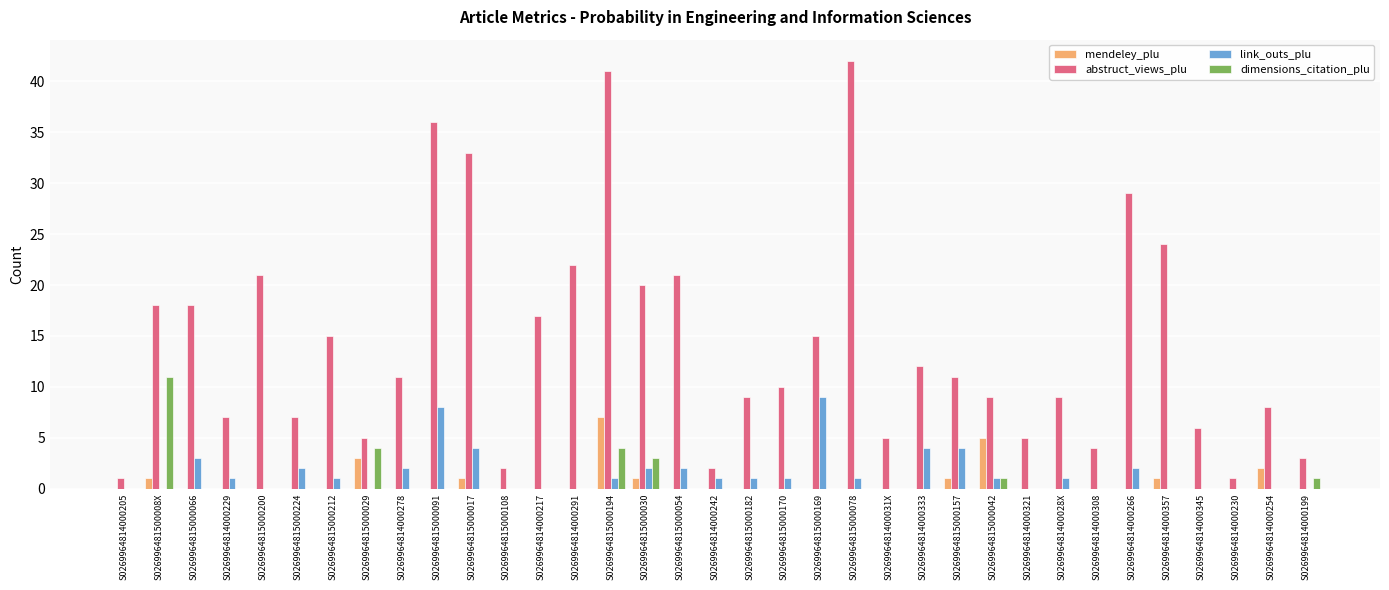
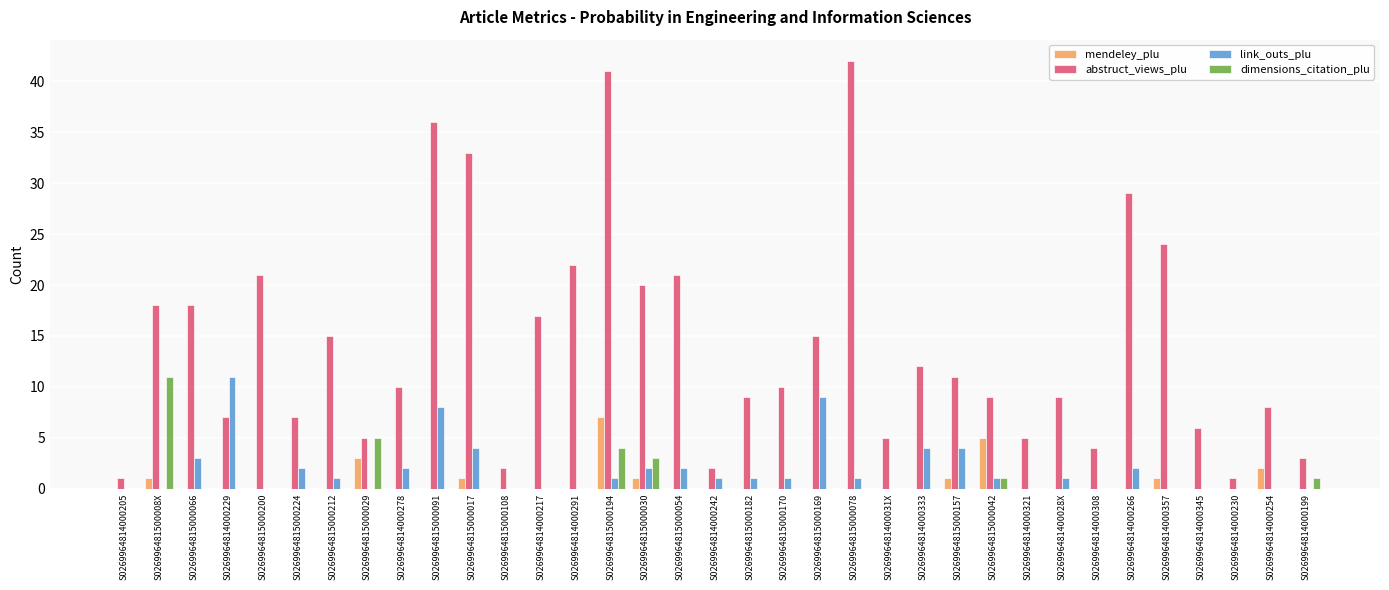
  {
    "mendeley_plu": {
      "S0269964814000205": 0,
      "S026996481500008X": 1,
      "S0269964815000066": 0,
      "S0269964814000229": 0,
      "S0269964815000200": 0,
      "S0269964815000224": 0,
      "S0269964815000212": 0,
      "S0269964815000029": 3,
      "S0269964814000278": 0,
      "S0269964815000091": 0,
      "S0269964815000017": 1,
      "S0269964815000108": 0,
      "S0269964814000217": 0,
      "S0269964814000291": 0,
      "S0269964815000194": 7,
      "S0269964815000030": 1,
      "S0269964815000054": 0,
      "S0269964814000242": 0,
      "S0269964815000182": 0,
      "S0269964815000170": 0,
      "S0269964815000169": 0,
      "S0269964815000078": 0,
      "S026996481400031X": 0,
      "S0269964814000333": 0,
      "S0269964815000157": 1,
      "S0269964815000042": 5,
      "S0269964814000321": 0,
      "S026996481400028X": 0,
      "S0269964814000308": 0,
      "S0269964814000266": 0,
      "S0269964814000357": 1,
      "S0269964814000345": 0,
      "S0269964814000230": 0,
      "S0269964814000254": 2,
      "S0269964814000199": 0
    },
    "abstruct_views_plu": {
      "S0269964814000205": 1,
      "S026996481500008X": 18,
      "S0269964815000066": 18,
      "S0269964814000229": 7,
      "S0269964815000200": 21,
      "S0269964815000224": 7,
      "S0269964815000212": 15,
      "S0269964815000029": 5,
-     "S0269964814000278": 11,
+     "S0269964814000278": 10,
      "S0269964815000091": 36,
      "S0269964815000017": 33,
      "S0269964815000108": 2,
      "S0269964814000217": 17,
      "S0269964814000291": 22,
      "S0269964815000194": 41,
      "S0269964815000030": 20,
      "S0269964815000054": 21,
      "S0269964814000242": 2,
      "S0269964815000182": 9,
      "S0269964815000170": 10,
      "S0269964815000169": 15,
      "S0269964815000078": 42,
      "S026996481400031X": 5,
      "S0269964814000333": 12,
      "S0269964815000157": 11,
      "S0269964815000042": 9,
      "S0269964814000321": 5,
      "S026996481400028X": 9,
      "S0269964814000308": 4,
      "S0269964814000266": 29,
      "S0269964814000357": 24,
      "S0269964814000345": 6,
      "S0269964814000230": 1,
      "S0269964814000254": 8,
      "S0269964814000199": 3
    },
    "link_outs_plu": {
      "S0269964814000205": 0,
      "S026996481500008X": 0,
      "S0269964815000066": 3,
-     "S0269964814000229": 1,
+     "S0269964814000229": 11,
      "S0269964815000200": 0,
      "S0269964815000224": 2,
      "S0269964815000212": 1,
      "S0269964815000029": 0,
      "S0269964814000278": 2,
      "S0269964815000091": 8,
      "S0269964815000017": 4,
      "S0269964815000108": 0,
      "S0269964814000217": 0,
      "S0269964814000291": 0,
      "S0269964815000194": 1,
      "S0269964815000030": 2,
      "S0269964815000054": 2,
      "S0269964814000242": 1,
      "S0269964815000182": 1,
      "S0269964815000170": 1,
      "S0269964815000169": 9,
      "S0269964815000078": 1,
      "S026996481400031X": 0,
      "S0269964814000333": 4,
      "S0269964815000157": 4,
      "S0269964815000042": 1,
      "S0269964814000321": 0,
      "S026996481400028X": 1,
      "S0269964814000308": 0,
      "S0269964814000266": 2,
      "S0269964814000357": 0,
      "S0269964814000345": 0,
      "S0269964814000230": 0,
      "S0269964814000254": 0,
      "S0269964814000199": 0
    },
    "dimensions_citation_plu": {
      "S0269964814000205": 0,
      "S026996481500008X": 11,
      "S0269964815000066": 0,
      "S0269964814000229": 0,
      "S0269964815000200": 0,
      "S0269964815000224": 0,
      "S0269964815000212": 0,
-     "S0269964815000029": 4,
+     "S0269964815000029": 5,
      "S0269964814000278": 0,
      "S0269964815000091": 0,
      "S0269964815000017": 0,
      "S0269964815000108": 0,
      "S0269964814000217": 0,
      "S0269964814000291": 0,
      "S0269964815000194": 4,
      "S0269964815000030": 3,
      "S0269964815000054": 0,
      "S0269964814000242": 0,
      "S0269964815000182": 0,
      "S0269964815000170": 0,
      "S0269964815000169": 0,
      "S0269964815000078": 0,
      "S026996481400031X": 0,
      "S0269964814000333": 0,
      "S0269964815000157": 0,
      "S0269964815000042": 1,
      "S0269964814000321": 0,
      "S026996481400028X": 0,
      "S0269964814000308": 0,
      "S0269964814000266": 0,
      "S0269964814000357": 0,
      "S0269964814000345": 0,
      "S0269964814000230": 0,
      "S0269964814000254": 0,
      "S0269964814000199": 1
    }
  }
